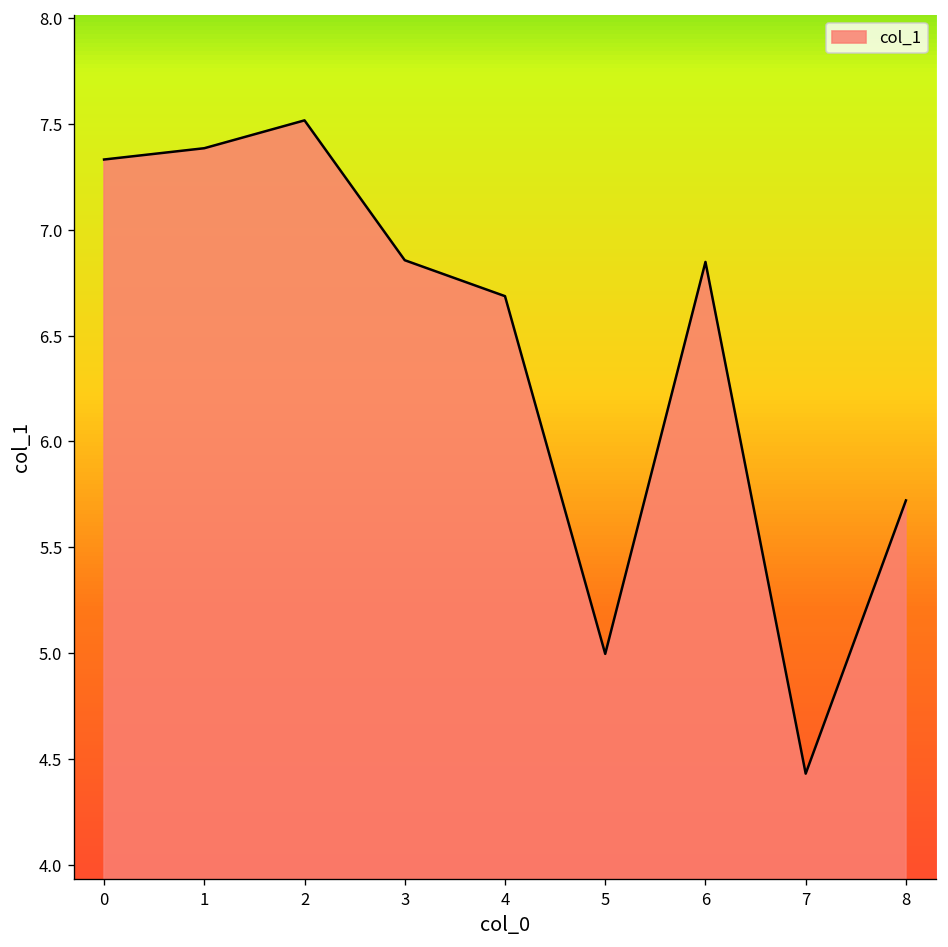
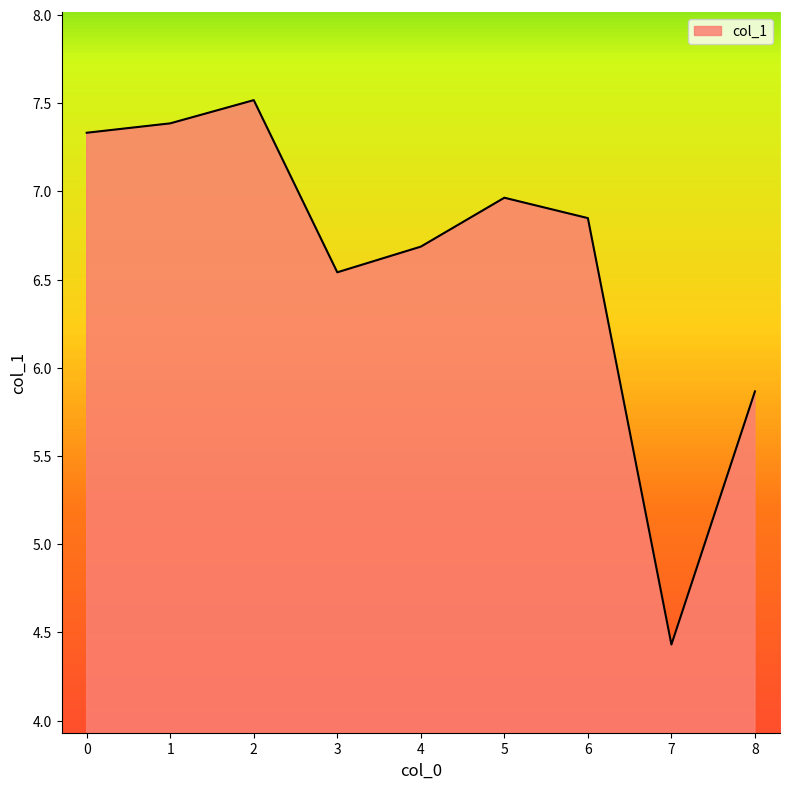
  {
    "0": 7.33,
    "1": 7.39,
    "2": 7.52,
-   "3": 6.86,
+   "3": 6.54,
    "4": 6.69,
-   "5": 5.00,
+   "5": 6.96,
    "6": 6.85,
    "7": 4.43,
-   "8": 5.72
+   "8": 5.87
  }
